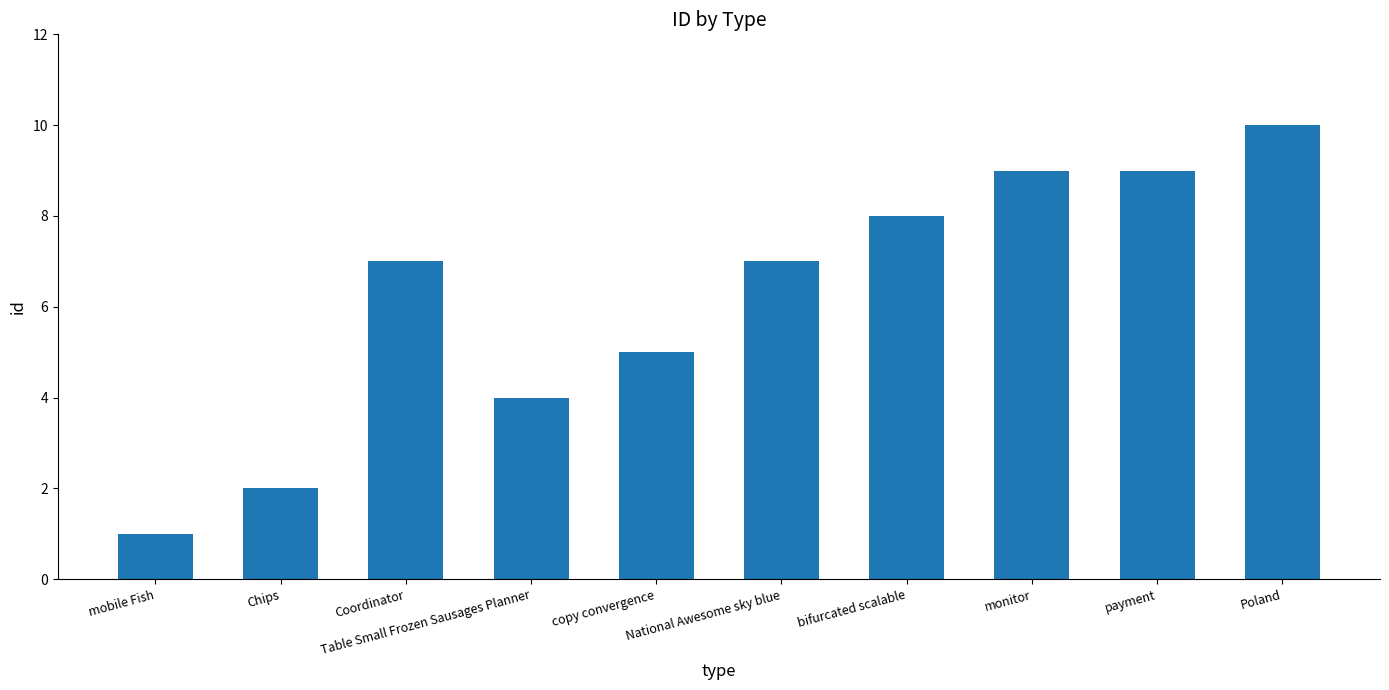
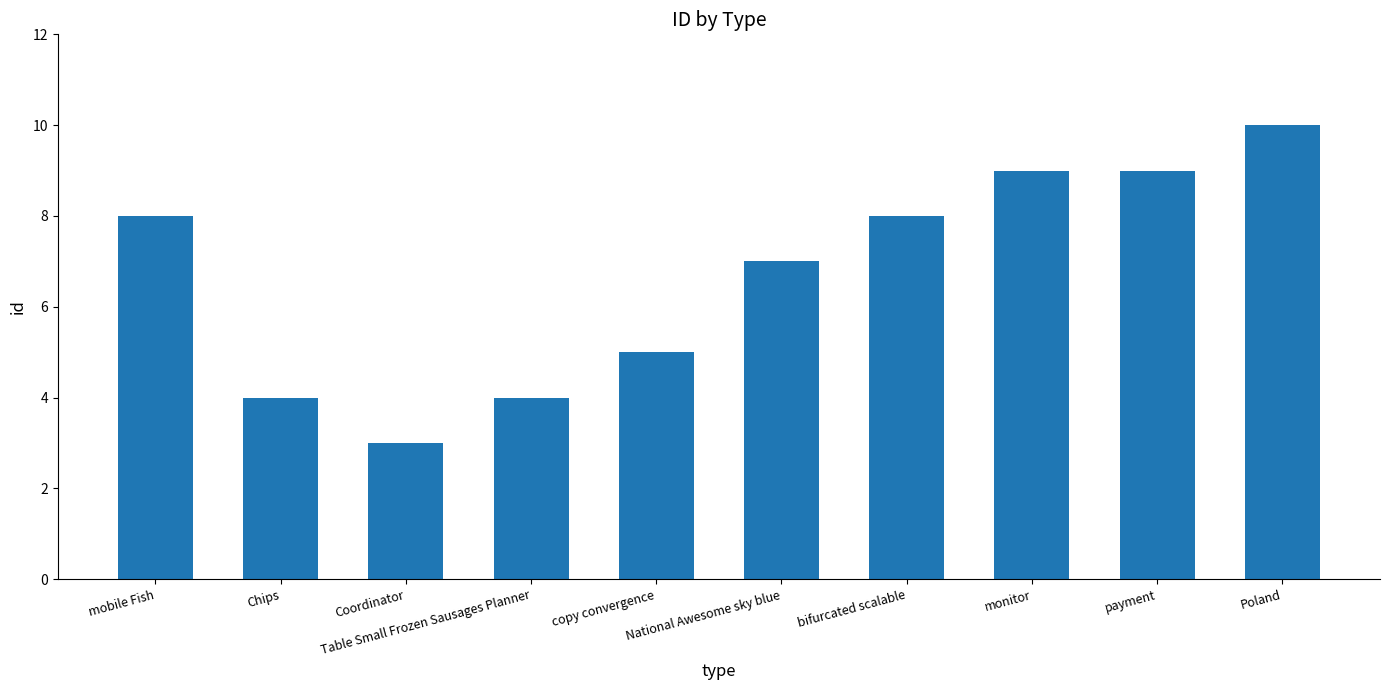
  {
-   "mobile Fish": 1,
-   "Chips": 2,
-   "Coordinator": 7,
+   "mobile Fish": 8,
+   "Chips": 4,
+   "Coordinator": 3,
    "Table Small Frozen Sausages Planner": 4,
    "copy convergence": 5,
    "National Awesome sky blue": 7,
    "bifurcated scalable": 8,
    "monitor": 9,
    "payment": 9,
    "Poland": 10
  }
